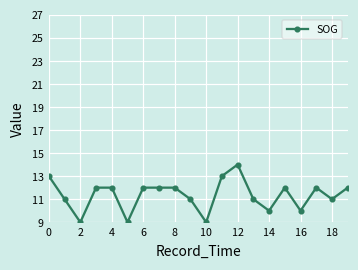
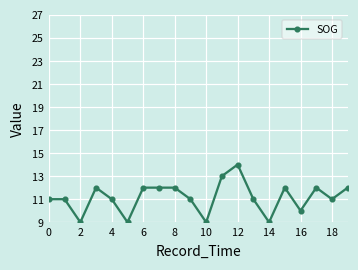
  {
-   "0": 13.0,
+   "0": 11.0,
    "2": 9.0,
-   "4": 12.0,
+   "4": 11.0,
    "6": 12.0,
    "8": 12.0,
    "10": 9.0,
    "12": 14.0,
-   "14": 10.0,
+   "14": 9.0,
    "16": 10.0,
    "18": 11.0
  }
